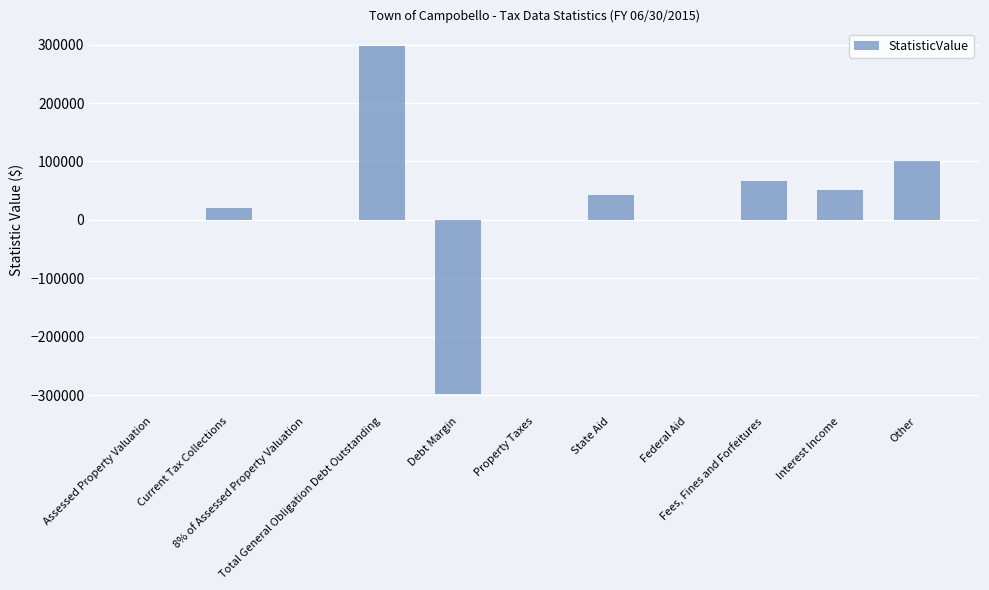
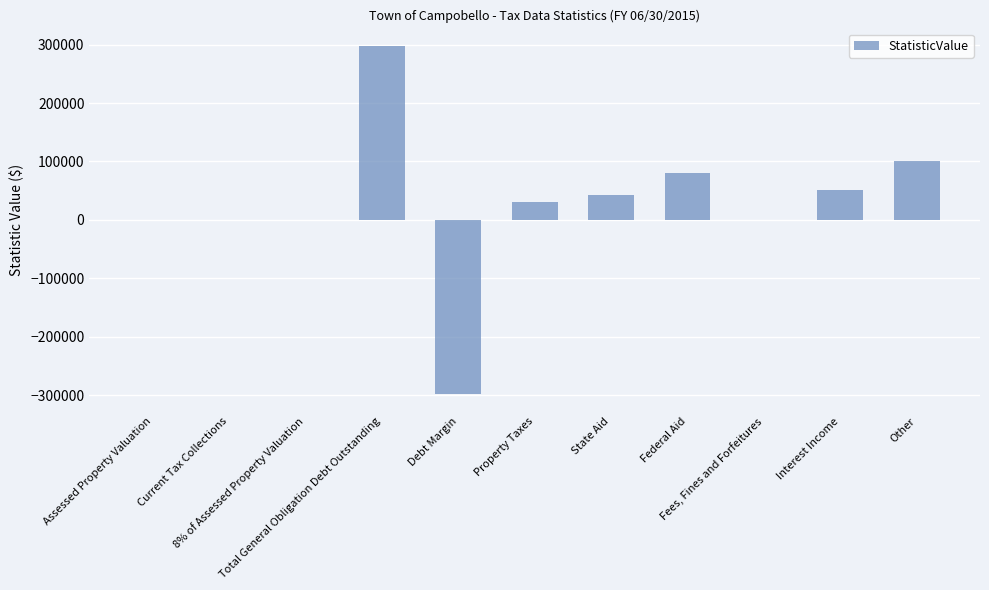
  {
    "Assessed Property Valuation": 0,
-   "Current Tax Collections": 20000,
+   "Current Tax Collections": 0,
    "8% of Assessed Property Valuation": 0,
    "Total General Obligation Debt Outstanding": 300000,
    "Debt Margin": -300000,
-   "Property Taxes": 0,
+   "Property Taxes": 30000,
    "State Aid": 40000,
-   "Federal Aid": 0,
-   "Fees, Fines and Forfeitures": 70000,
+   "Federal Aid": 80000,
+   "Fees, Fines and Forfeitures": 0,
    "Interest Income": 50000,
    "Other": 100000
  }
